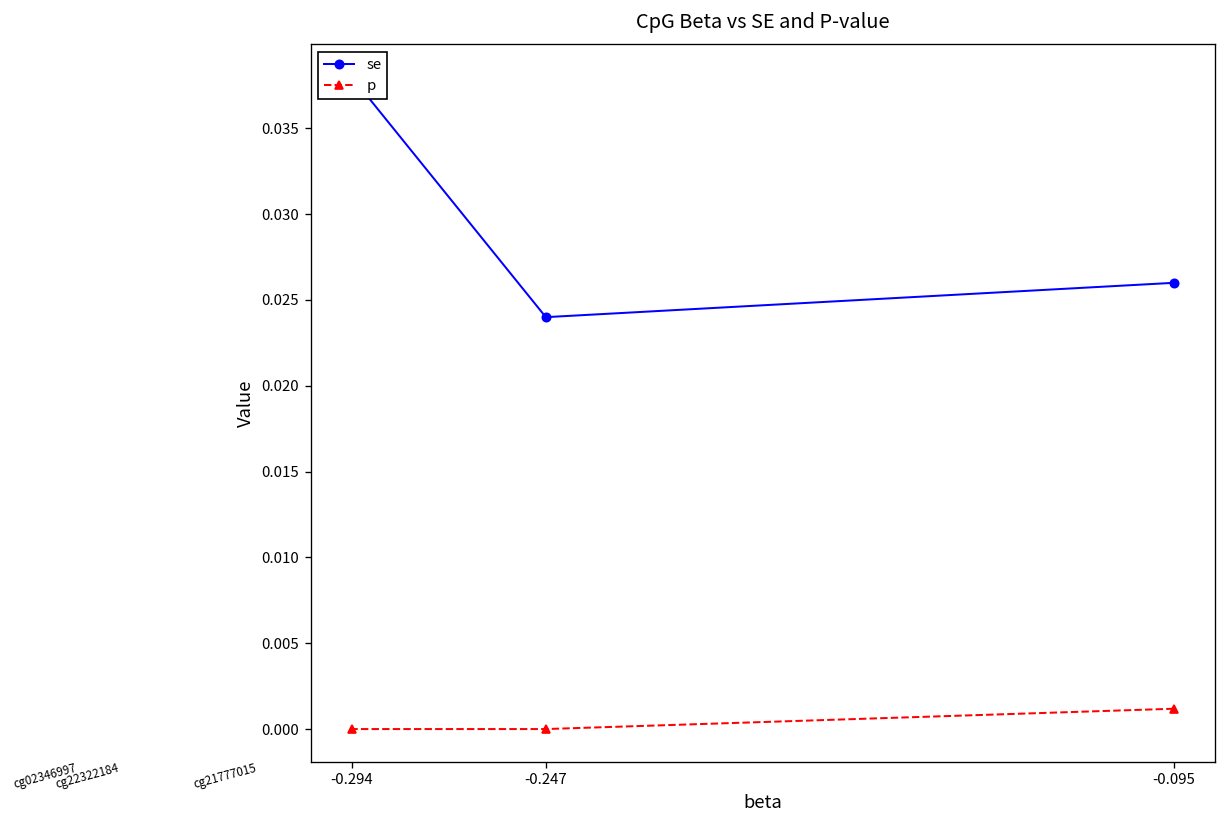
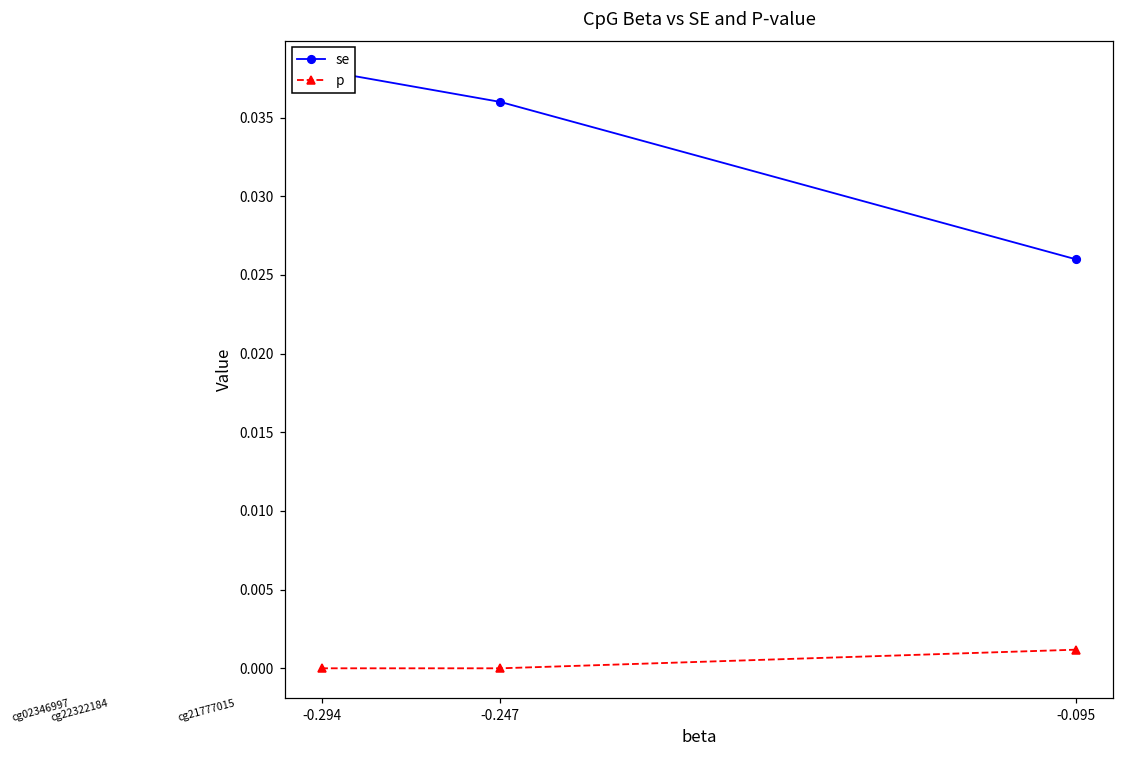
  {
    "se": {
-     "-0.247": 0.024,
+     "-0.247": 0.036,
      "-0.095": 0.026
    },
    "p": {
      "-0.294": 0.000,
      "-0.247": 0.000,
      "-0.095": 0.0012
    }
  }
